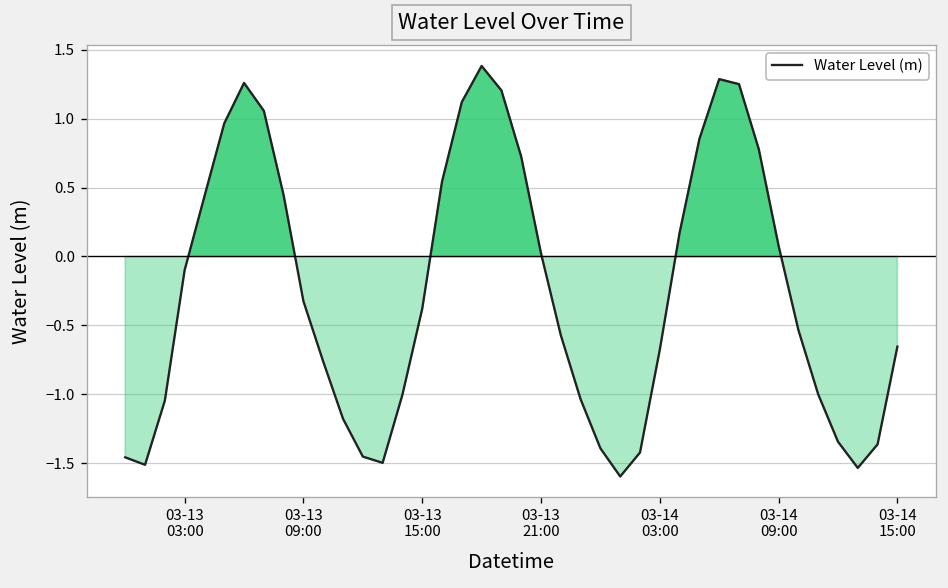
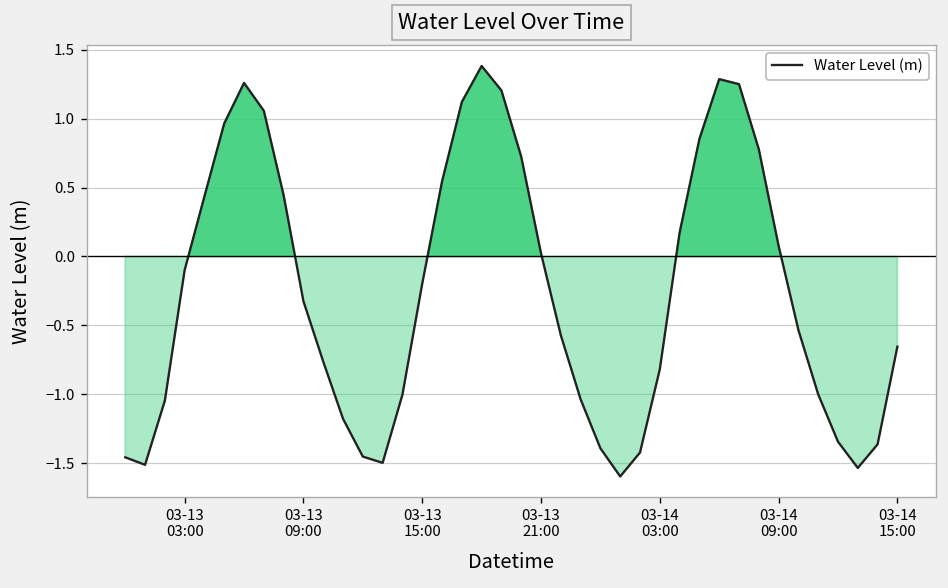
  {
    "03-13 03:00": -0.10,
    "03-13 09:00": -0.32,
-   "03-13 15:00": -0.38,
+   "03-13 15:00": -0.20,
    "03-13 21:00": 0.02,
-   "03-14 03:00": -0.68,
+   "03-14 03:00": -0.82,
    "03-14 09:00": 0.08,
    "03-14 15:00": -0.65
  }
